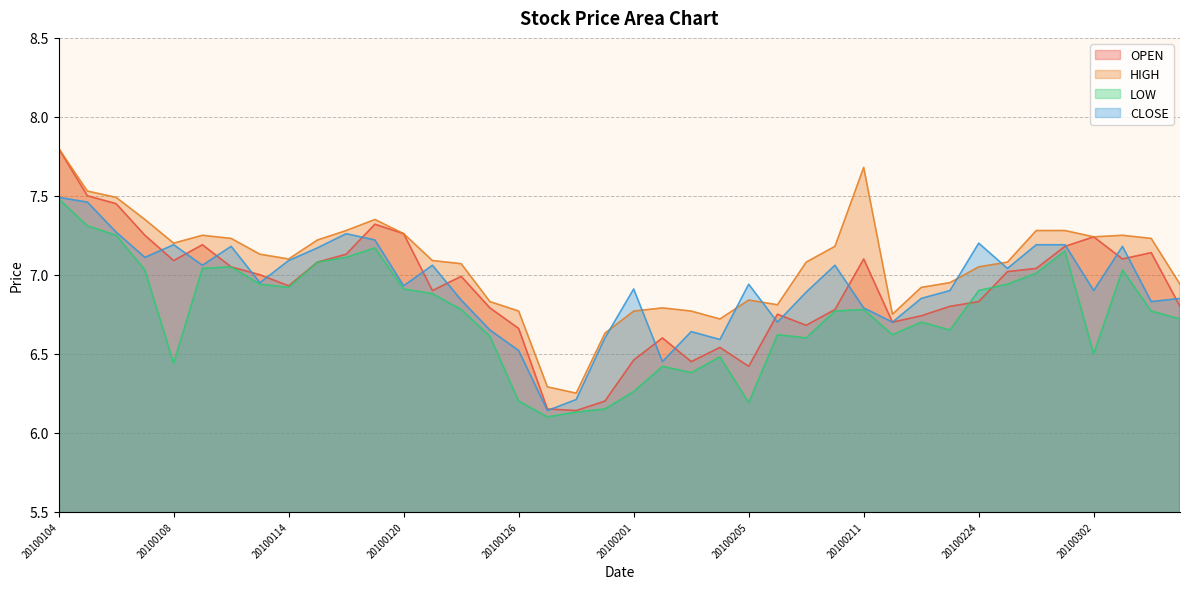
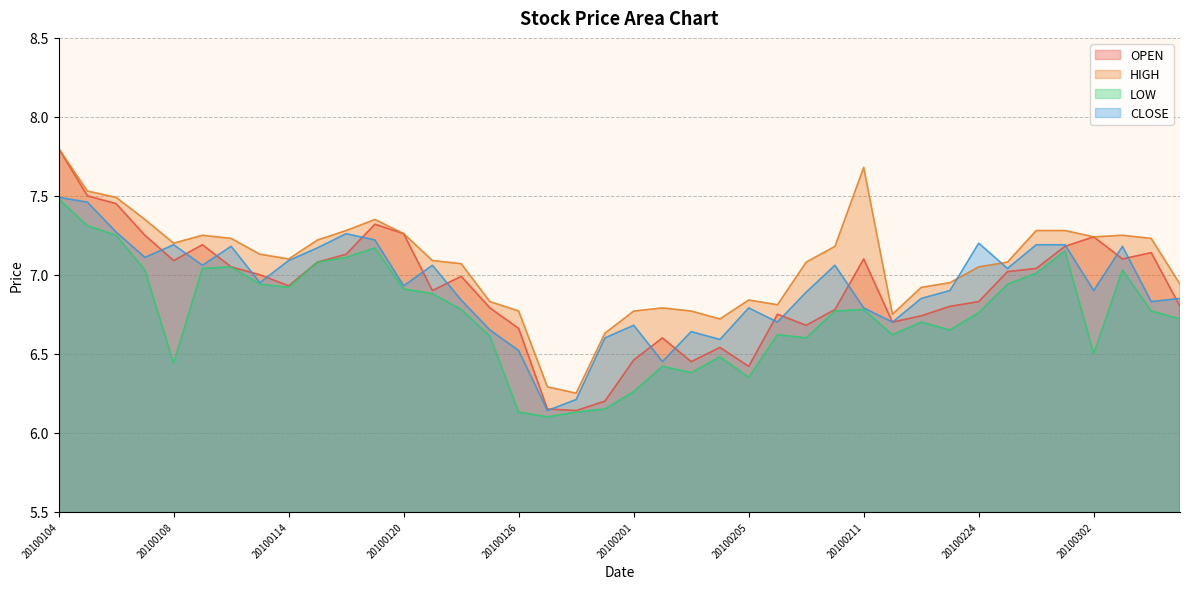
  {
    "LOW": {
      "20100108": 6.44,
      "20100120": 6.91,
-     "20100126": 6.20,
+     "20100126": 6.13,
      "20100201": 6.26,
-     "20100205": 6.19,
-     "20100224": 6.90,
+     "20100205": 6.35,
+     "20100224": 6.76,
      "20100302": 6.50
    },
    "CLOSE": {
      "20100120": 6.93,
      "20100126": 6.52,
-     "20100201": 6.91,
-     "20100205": 6.94,
+     "20100201": 6.68,
+     "20100205": 6.79,
      "20100224": 7.20,
      "20100302": 6.90
    }
  }
